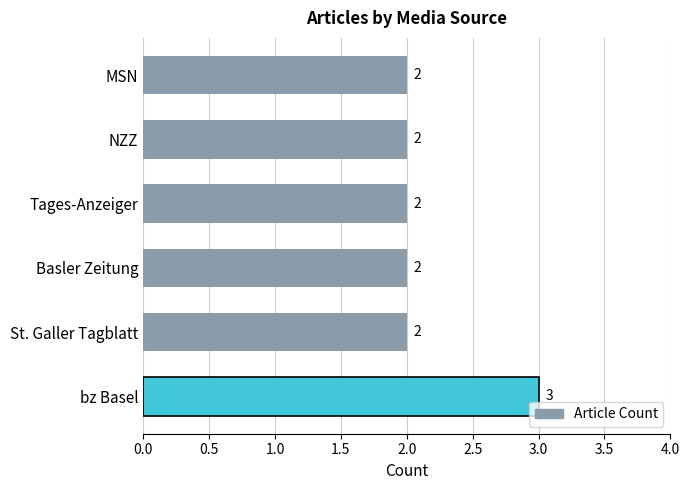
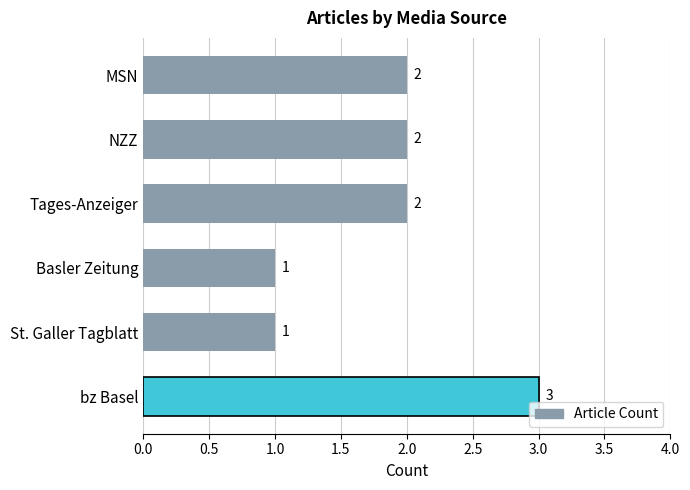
  {
    "MSN": 2,
    "NZZ": 2,
    "Tages-Anzeiger": 2,
-   "Basler Zeitung": 2,
-   "St. Galler Tagblatt": 2
+   "Basler Zeitung": 1,
+   "St. Galler Tagblatt": 1
  }
